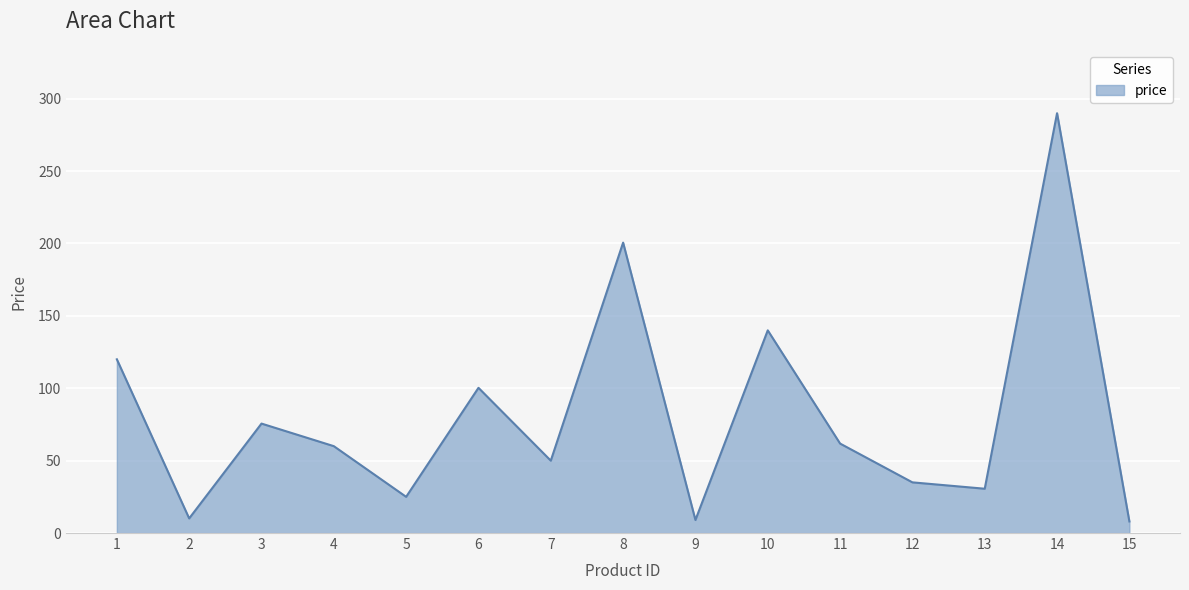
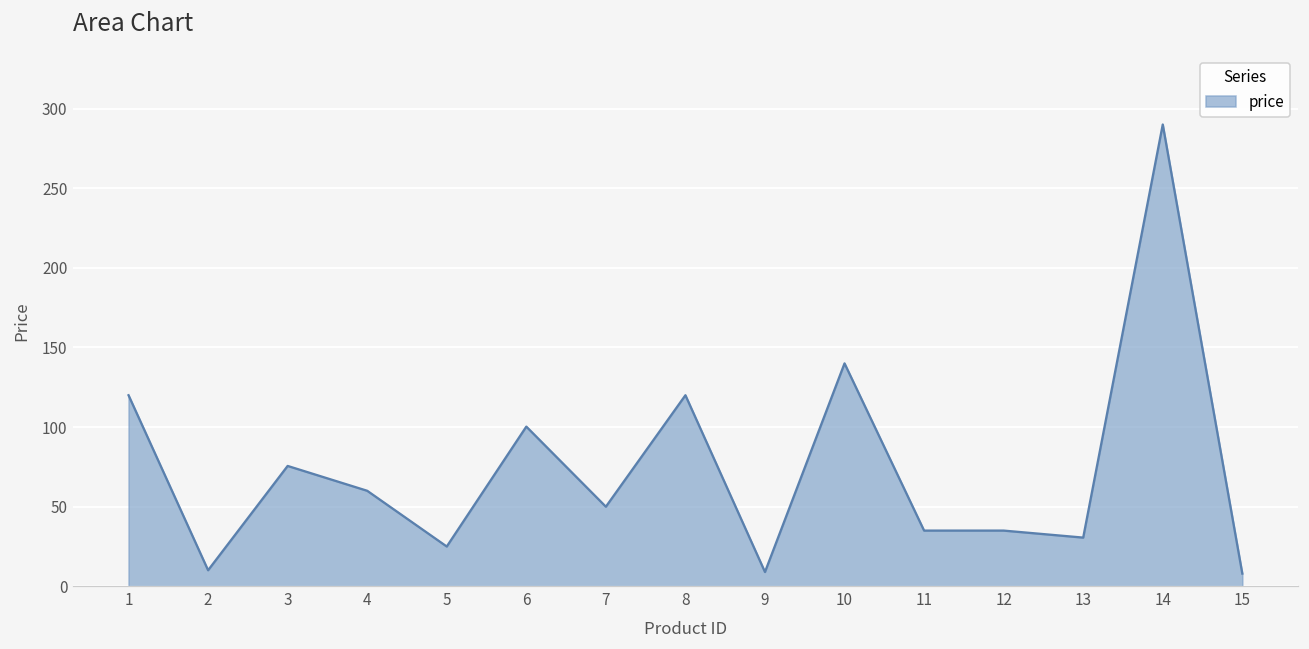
  {
    "1": 120,
    "2": 10,
    "3": 76,
    "4": 60,
    "5": 25,
    "6": 100,
    "7": 50,
-   "8": 201,
+   "8": 120,
    "9": 9,
    "10": 140,
-   "11": 62,
+   "11": 35,
    "12": 35,
    "13": 31,
    "14": 290,
    "15": 8
  }
